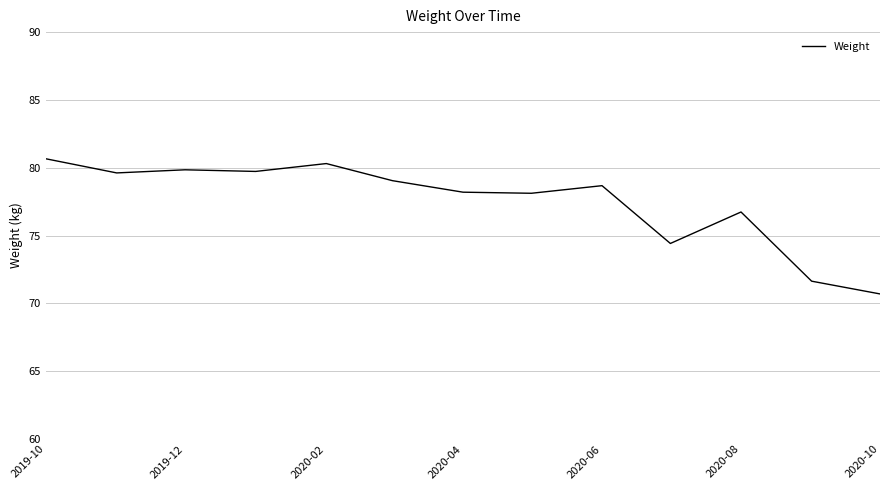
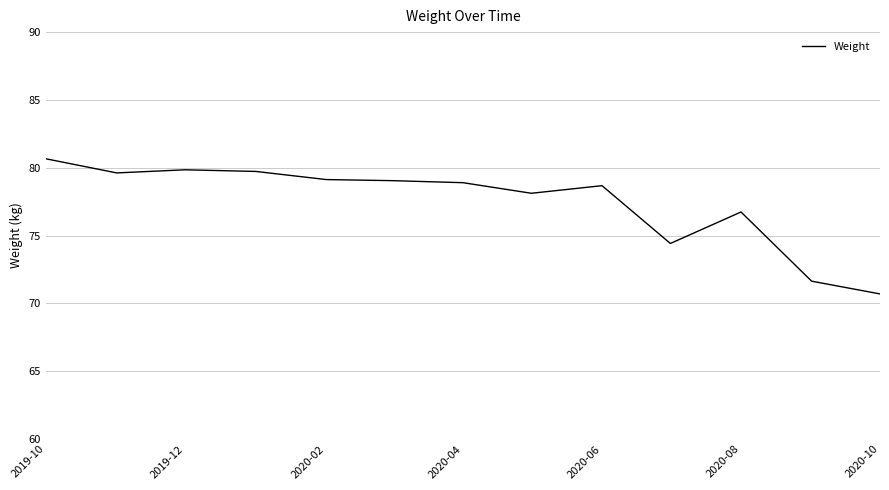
  {
    "2019-10": 80.7,
    "2019-12": 79.9,
-   "2020-02": 80.3,
-   "2020-04": 78.2,
+   "2020-02": 79.1,
+   "2020-04": 78.9,
    "2020-06": 78.7,
    "2020-08": 76.7,
    "2020-10": 70.7
  }
